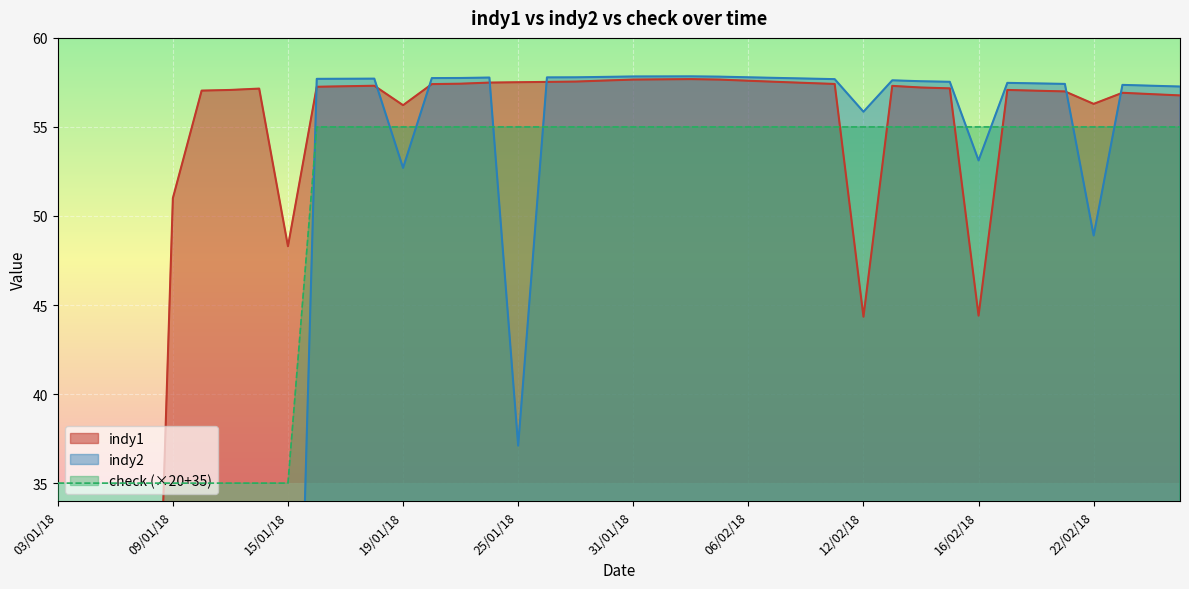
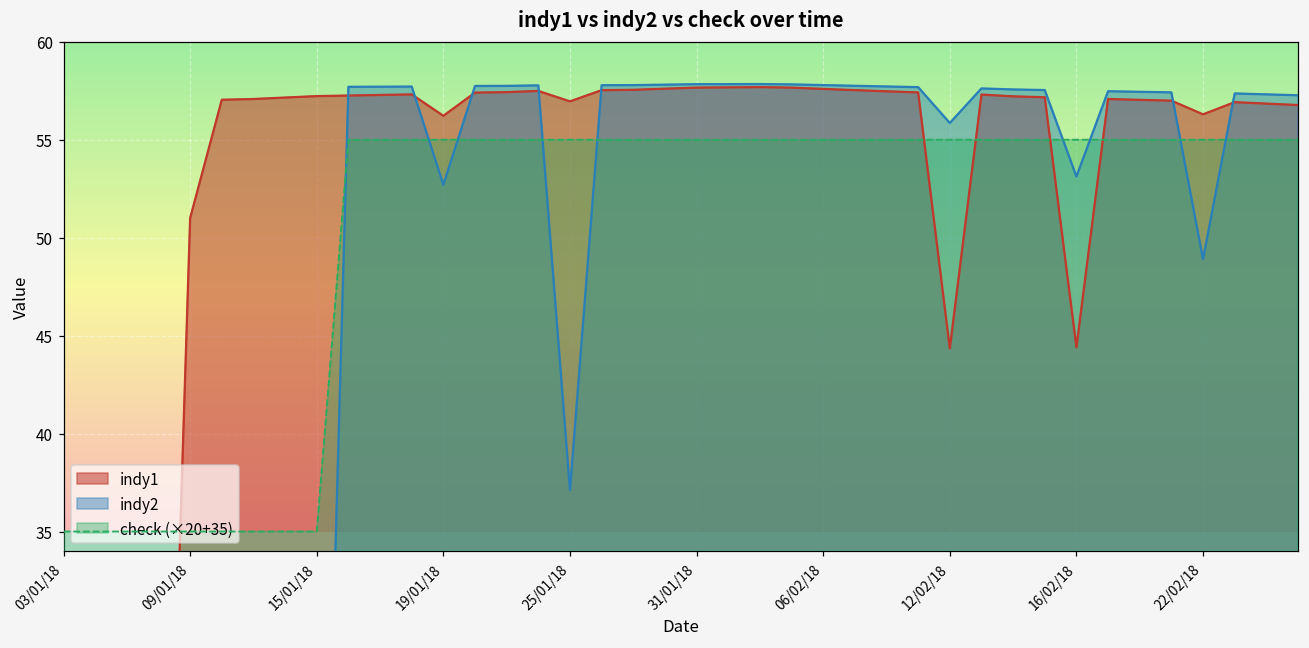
  {
    "indy1": {
      "09/01/18": 51.0,
-     "15/01/18": 48.3,
+     "15/01/18": 57.2,
      "19/01/18": 56.2,
-     "25/01/18": 57.5,
+     "25/01/18": 57.0,
      "31/01/18": 57.7,
      "06/02/18": 57.6,
      "12/02/18": 44.3,
      "16/02/18": 44.4,
      "22/02/18": 56.3
    },
    "indy2": {
      "19/01/18": 52.7,
      "25/01/18": 37.1,
      "31/01/18": 57.8,
      "06/02/18": 57.8,
      "12/02/18": 55.9,
      "16/02/18": 53.1,
      "22/02/18": 48.9
    },
    "check (×20+35)": {
      "03/01/18": 35.0,
      "15/01/18": 35.0,
      "19/01/18": 55.0,
      "25/01/18": 55.0,
      "31/01/18": 55.0,
      "06/02/18": 55.0,
      "12/02/18": 55.0,
      "16/02/18": 55.0,
      "22/02/18": 55.0
    }
  }
